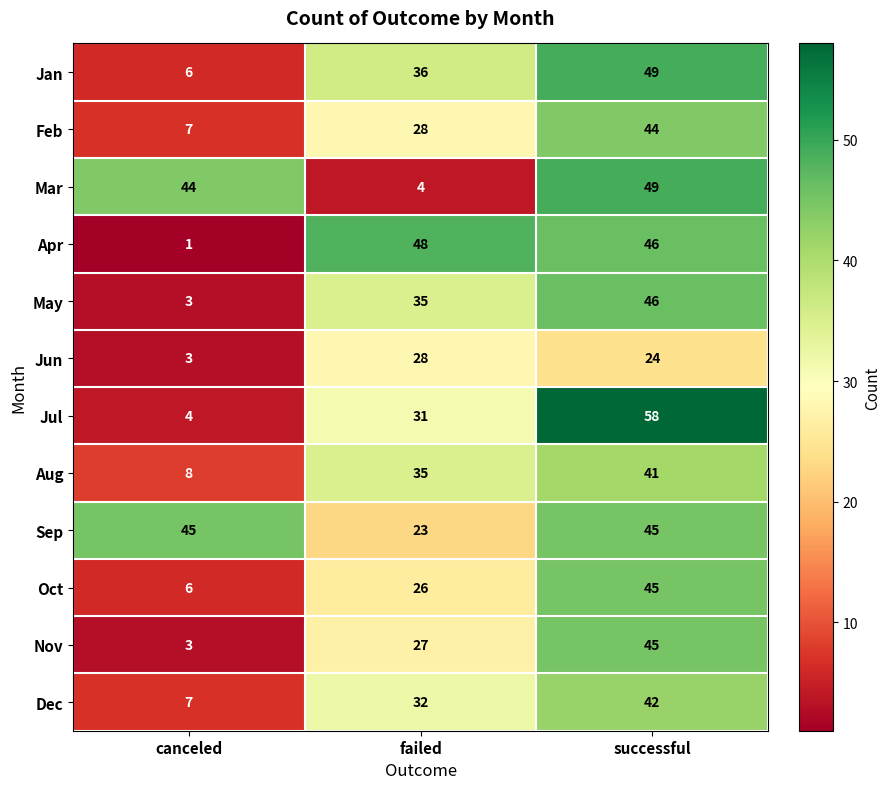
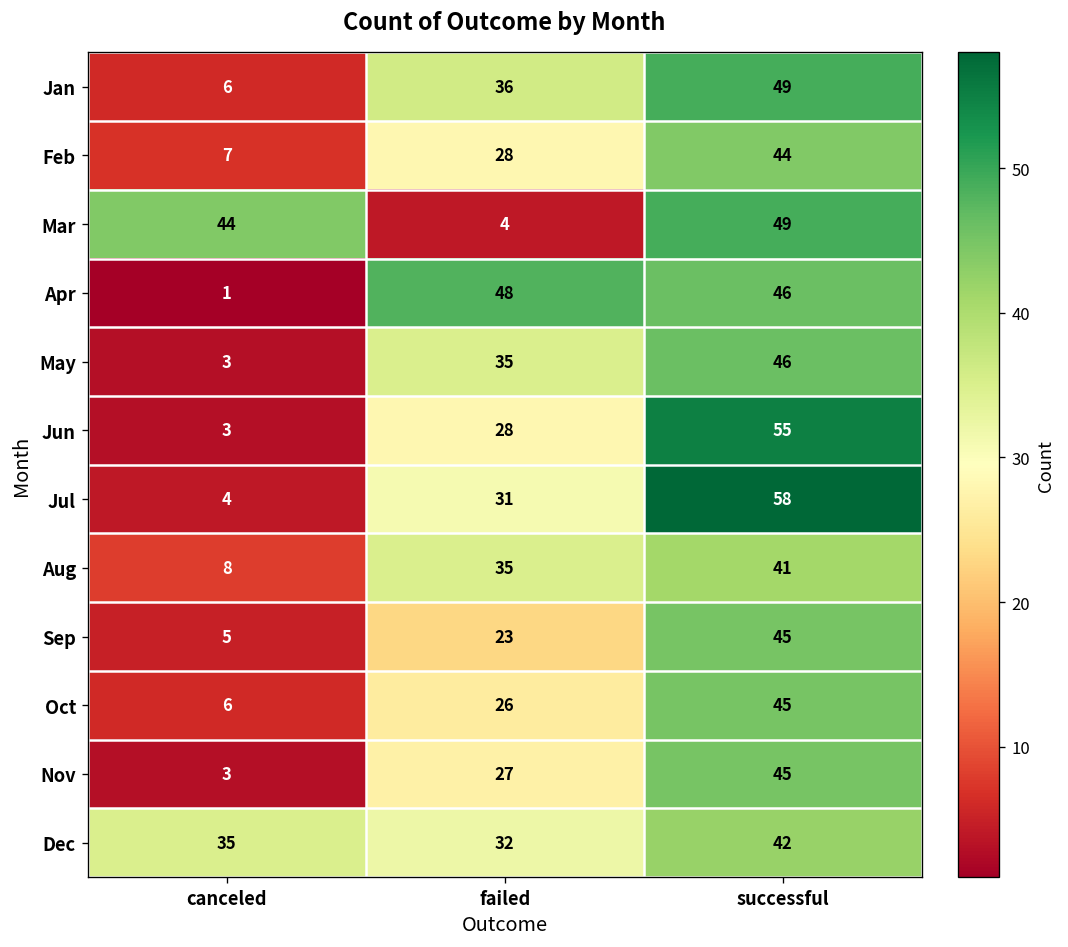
  {
    "Jan": {
      "canceled": 6,
      "failed": 36,
      "successful": 49
    },
    "Feb": {
      "canceled": 7,
      "failed": 28,
      "successful": 44
    },
    "Mar": {
      "canceled": 44,
      "failed": 4,
      "successful": 49
    },
    "Apr": {
      "canceled": 1,
      "failed": 48,
      "successful": 46
    },
    "May": {
      "canceled": 3,
      "failed": 35,
      "successful": 46
    },
    "Jun": {
      "canceled": 3,
      "failed": 28,
-     "successful": 24
+     "successful": 55
    },
    "Jul": {
      "canceled": 4,
      "failed": 31,
      "successful": 58
    },
    "Aug": {
      "canceled": 8,
      "failed": 35,
      "successful": 41
    },
    "Sep": {
-     "canceled": 45,
+     "canceled": 5,
      "failed": 23,
      "successful": 45
    },
    "Oct": {
      "canceled": 6,
      "failed": 26,
      "successful": 45
    },
    "Nov": {
      "canceled": 3,
      "failed": 27,
      "successful": 45
    },
    "Dec": {
-     "canceled": 7,
+     "canceled": 35,
      "failed": 32,
      "successful": 42
    }
  }
